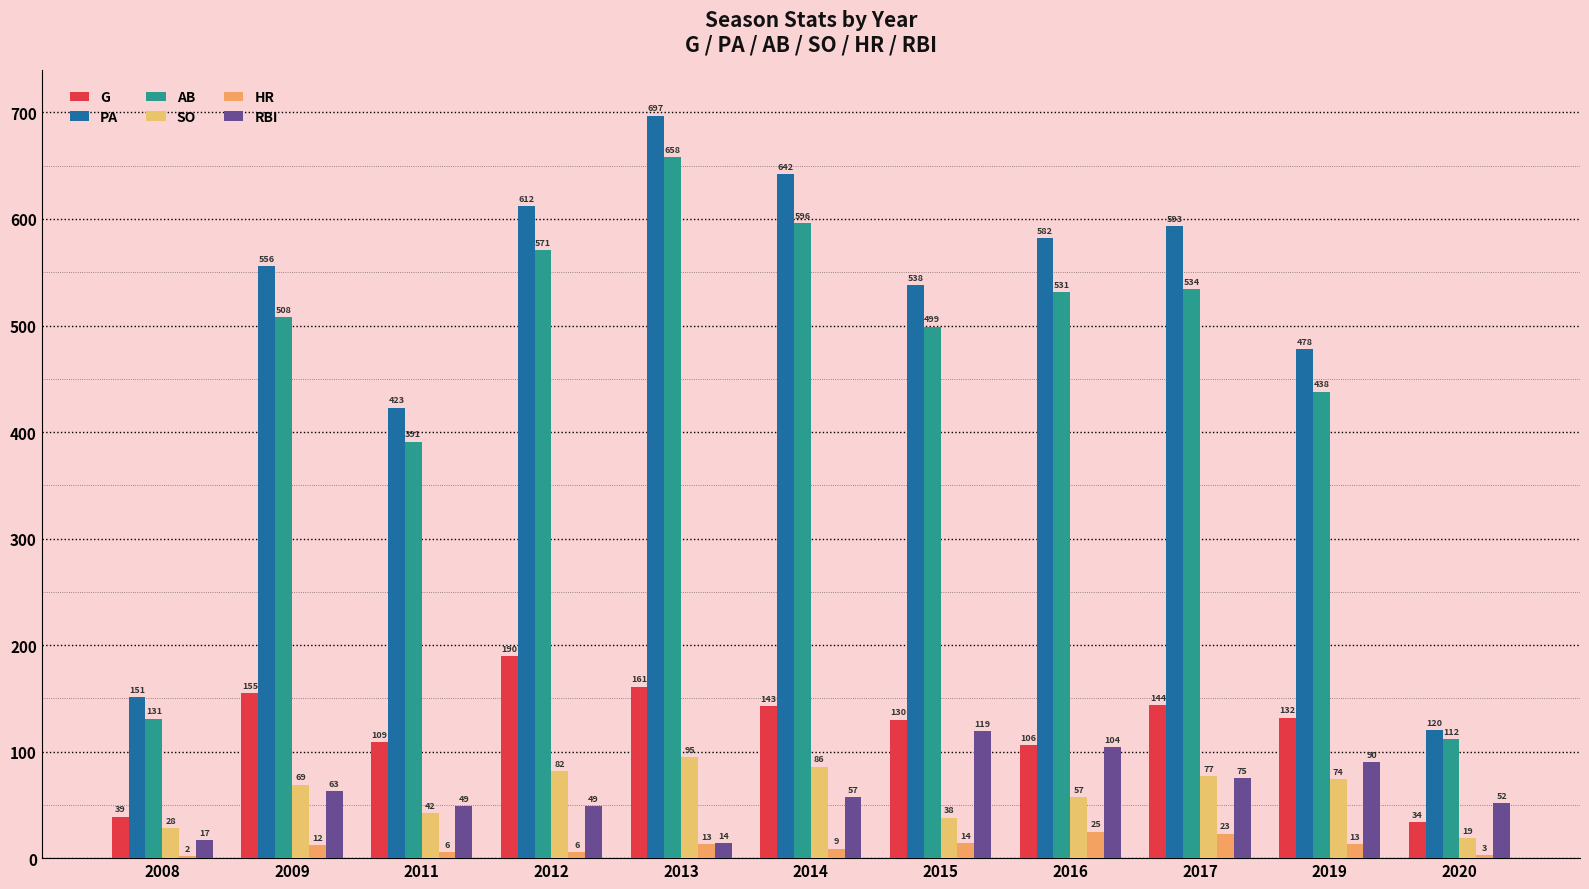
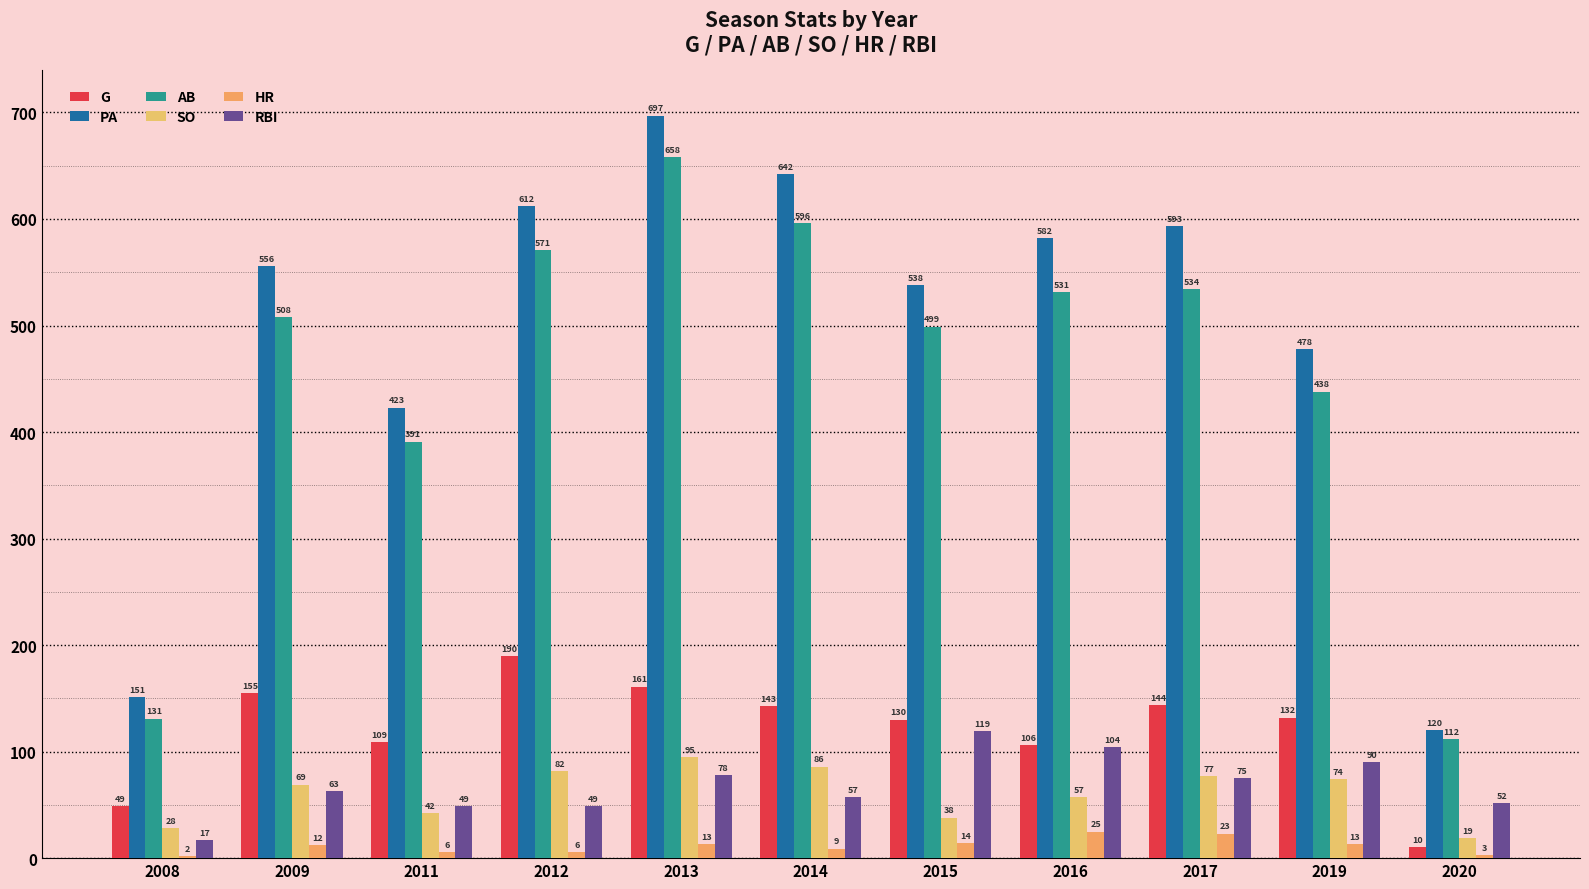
  {
    "G": {
-     "2008": 39,
+     "2008": 49,
      "2009": 155,
      "2011": 109,
      "2012": 190,
      "2013": 161,
      "2014": 143,
      "2015": 130,
      "2016": 106,
      "2017": 144,
      "2019": 132,
-     "2020": 34
+     "2020": 10
    },
    "RBI": {
      "2008": 17,
      "2009": 63,
      "2011": 49,
      "2012": 49,
-     "2013": 14,
+     "2013": 78,
      "2014": 57,
      "2015": 119,
      "2016": 104,
      "2017": 75,
      "2019": 90,
      "2020": 52
    }
  }
